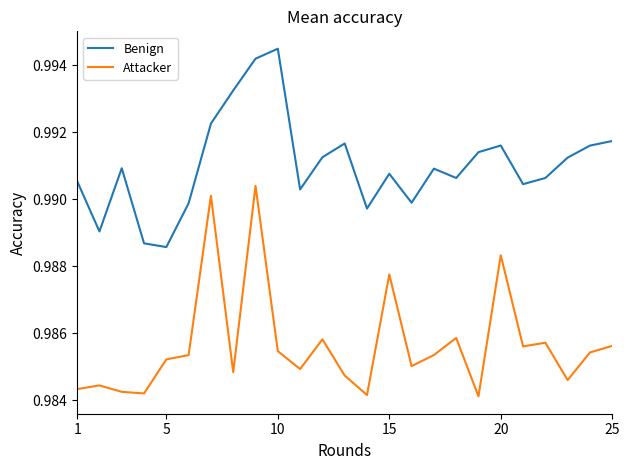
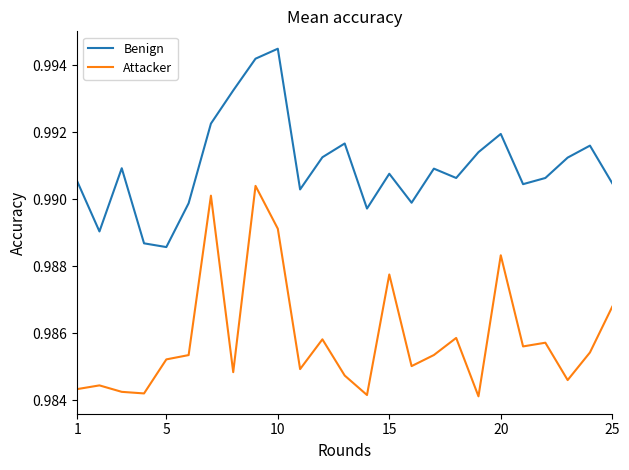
  {
    "Benign": {
      "1": 0.9905,
      "5": 0.9886,
      "10": 0.9945,
      "15": 0.9908,
-     "20": 0.9916,
-     "25": 0.9917
+     "20": 0.9920,
+     "25": 0.9905
    },
    "Attacker": {
      "1": 0.9843,
      "5": 0.9852,
-     "10": 0.9855,
+     "10": 0.9891,
      "15": 0.9878,
      "20": 0.9883,
-     "25": 0.9856
+     "25": 0.9868
    }
  }
